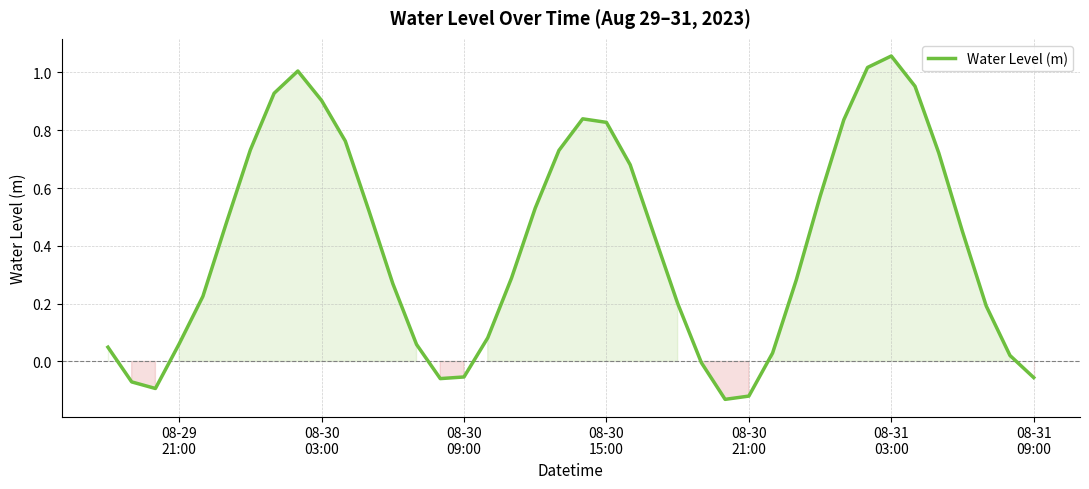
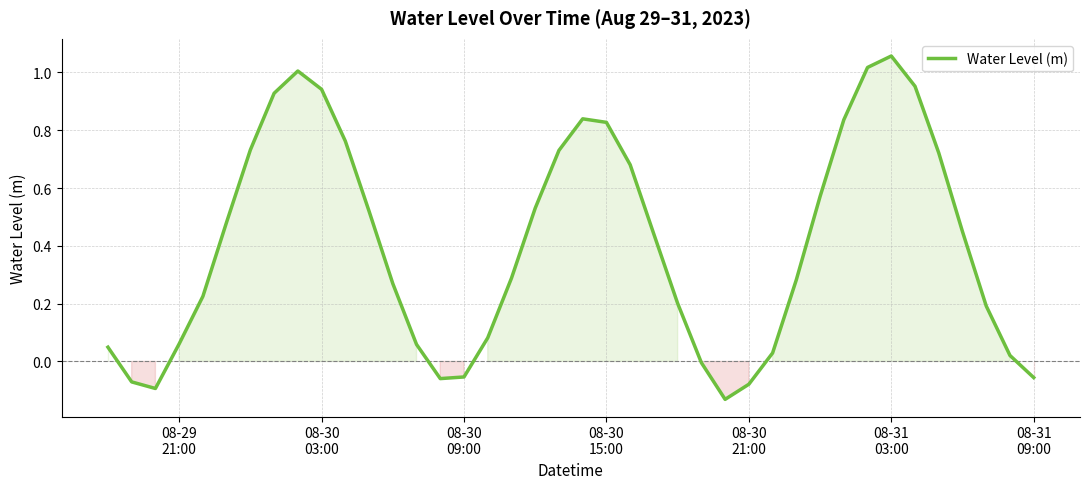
  {
    "08-29 21:00": 0.06,
-   "08-30 03:00": 0.90,
+   "08-30 03:00": 0.94,
    "08-30 09:00": -0.05,
    "08-30 15:00": 0.83,
-   "08-30 21:00": -0.12,
+   "08-30 21:00": -0.08,
    "08-31 03:00": 1.06,
    "08-31 09:00": -0.06
  }
